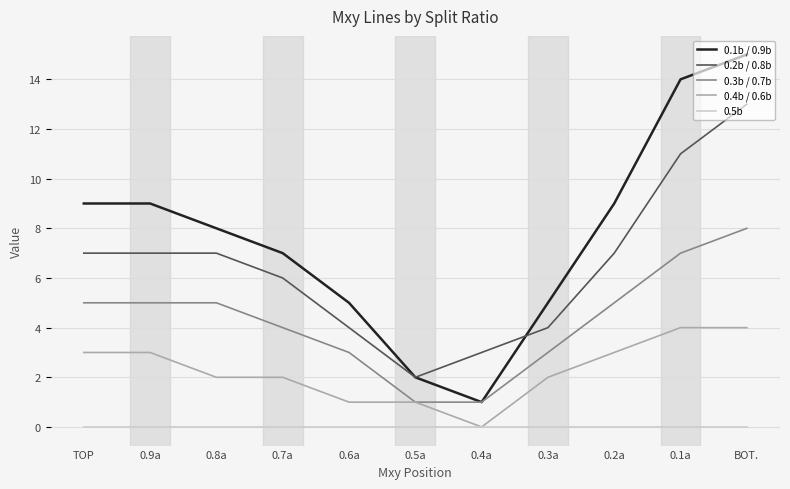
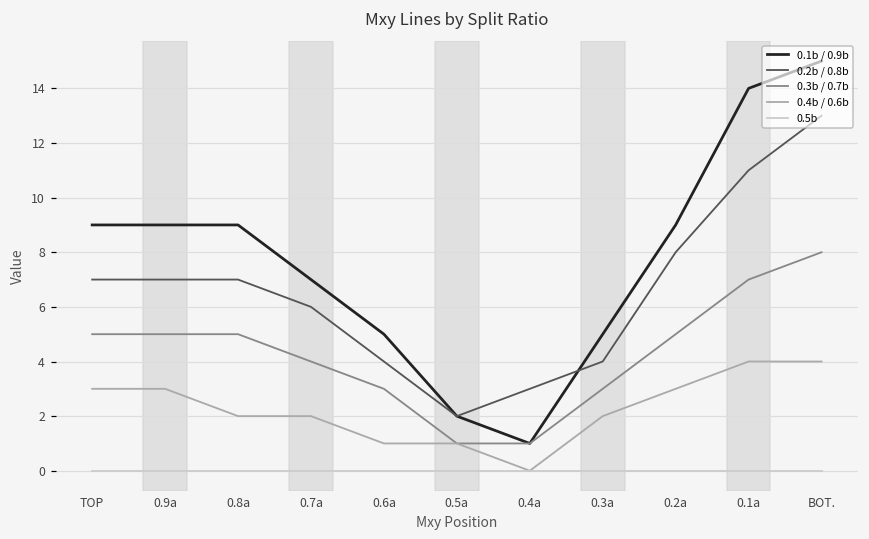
  {
    "0.1b / 0.9b": {
      "TOP": 9,
      "0.9a": 9,
-     "0.8a": 8,
+     "0.8a": 9,
      "0.7a": 7,
      "0.6a": 5,
      "0.3a": 5,
      "0.2a": 9,
      "0.1a": 14
    },
    "0.2b / 0.8b": {
      "TOP": 7,
      "0.9a": 7,
      "0.8a": 7,
      "0.7a": 6,
      "0.6a": 4,
      "0.4a": 3,
      "0.3a": 4,
-     "0.2a": 7,
+     "0.2a": 8,
      "0.1a": 11
    }
  }
